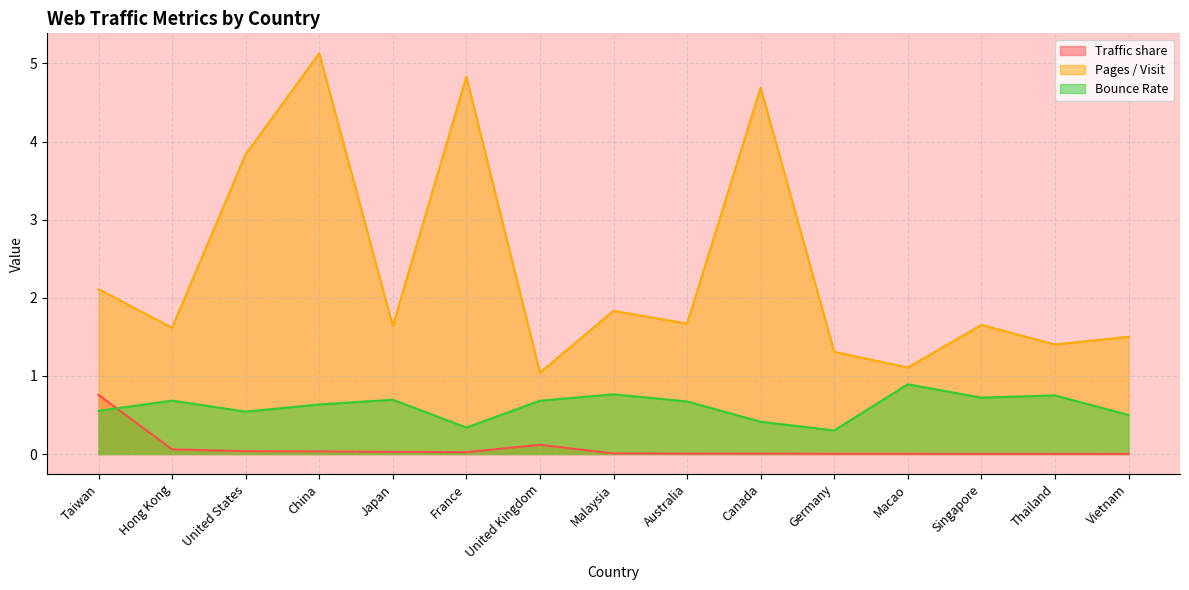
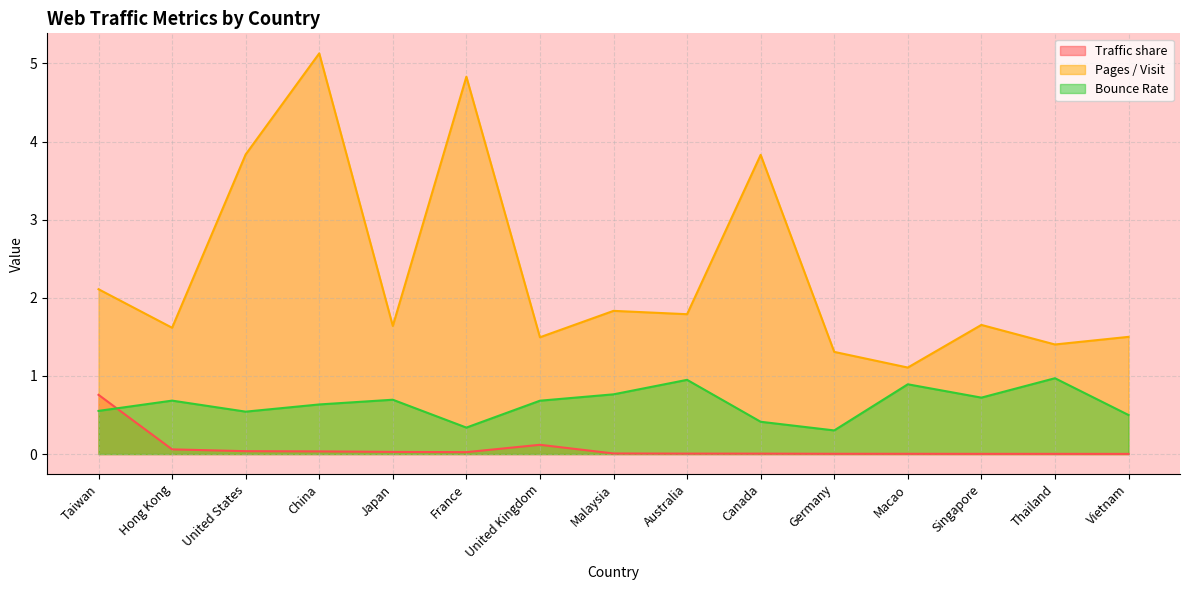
  {
    "Traffic share": {
      "Taiwan": 0.8,
      "Hong Kong": 0.1,
      "United States": 0.0,
      "China": 0.0,
      "Japan": 0.0,
      "France": 0.0,
      "United Kingdom": 0.1,
      "Malaysia": 0.0,
      "Australia": 0.0,
      "Canada": 0.0,
      "Germany": 0.0,
      "Macao": 0.0,
      "Singapore": 0.0,
      "Thailand": 0.0,
      "Vietnam": 0.0
    },
    "Pages / Visit": {
      "Taiwan": 2.1,
      "Hong Kong": 1.6,
      "United States": 3.8,
      "China": 5.1,
      "Japan": 1.6,
      "France": 4.8,
-     "United Kingdom": 1.0,
+     "United Kingdom": 1.5,
      "Malaysia": 1.8,
-     "Australia": 1.7,
-     "Canada": 4.7,
+     "Australia": 1.8,
+     "Canada": 3.8,
      "Germany": 1.3,
      "Macao": 1.1,
      "Singapore": 1.7,
      "Thailand": 1.4,
      "Vietnam": 1.5
    },
    "Bounce Rate": {
      "Taiwan": 0.6,
      "Hong Kong": 0.7,
      "United States": 0.5,
      "China": 0.6,
      "Japan": 0.7,
      "France": 0.3,
      "United Kingdom": 0.7,
      "Malaysia": 0.8,
-     "Australia": 0.7,
+     "Australia": 0.9,
      "Canada": 0.4,
      "Germany": 0.3,
      "Macao": 0.9,
      "Singapore": 0.7,
-     "Thailand": 0.8,
+     "Thailand": 1.0,
      "Vietnam": 0.5
    }
  }
